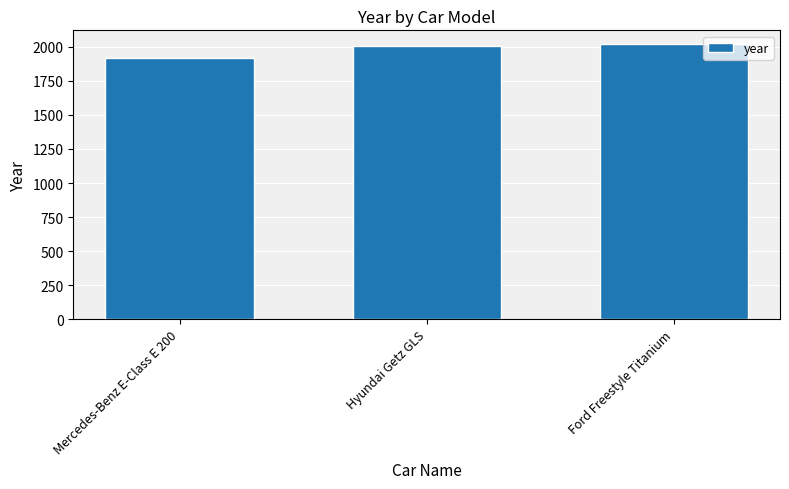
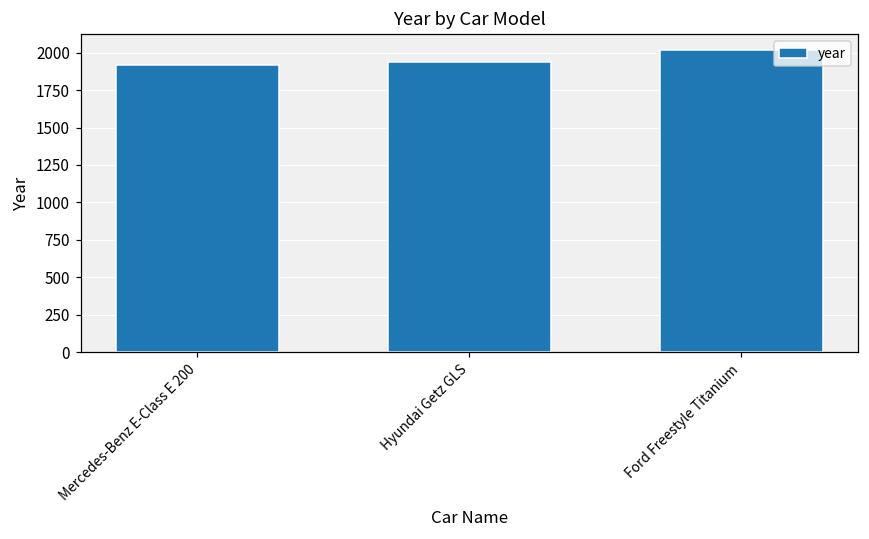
  {
    "Mercedes-Benz E-Class E 200": 1920,
-   "Hyundai Getz GLS": 2010,
+   "Hyundai Getz GLS": 1940,
    "Ford Freestyle Titanium": 2020
  }
